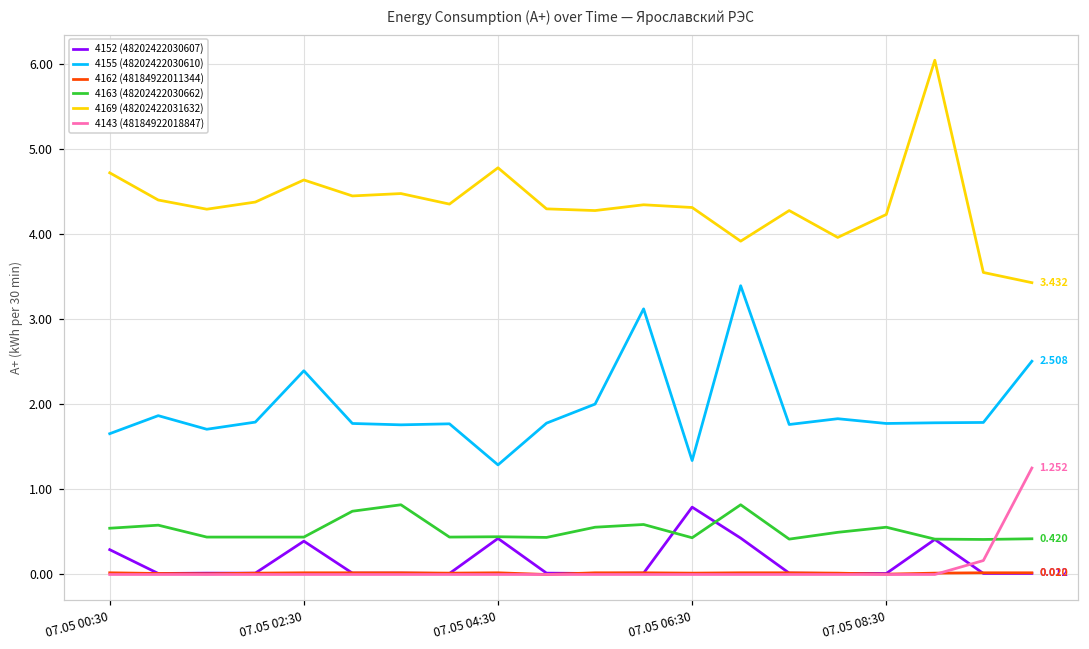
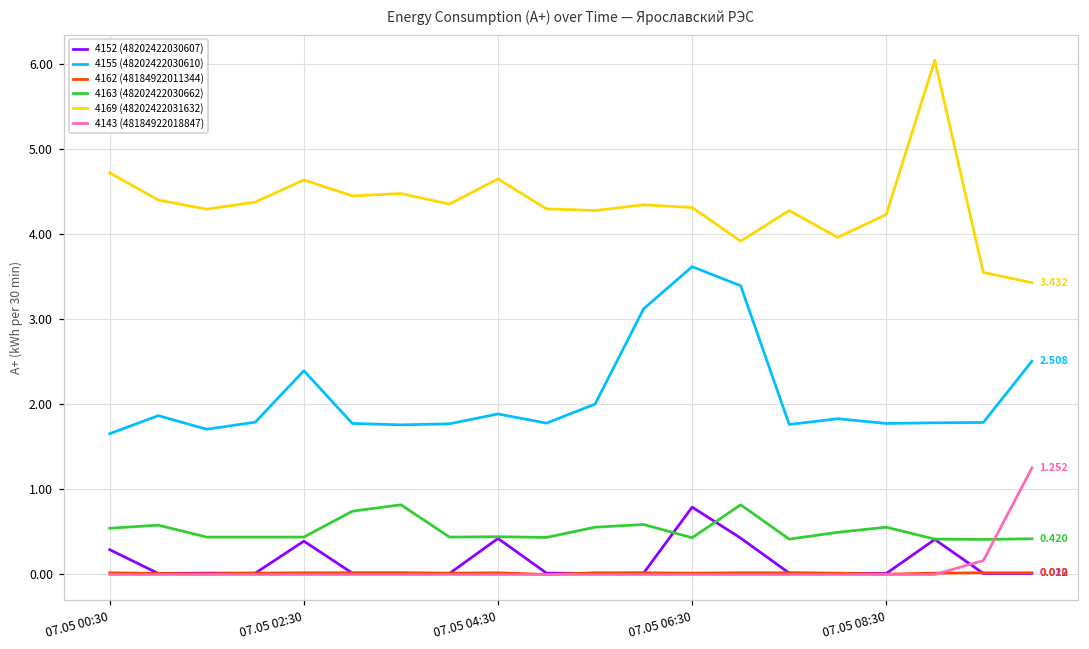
  {
    "4152 (48202422030607)": {
      "07.05 00:30": 0.3,
      "07.05 02:30": 0.4,
      "07.05 06:30": 0.8
    },
    "4155 (48202422030610)": {
      "07.05 00:30": 1.7,
      "07.05 02:30": 2.4,
-     "07.05 04:30": 1.3,
-     "07.05 06:30": 1.3,
+     "07.05 04:30": 1.9,
+     "07.05 06:30": 3.6,
      "07.05 08:30": 1.8
    },
    "4163 (48202422030662)": {
      "07.05 00:30": 0.5,
      "07.05 02:30": 0.4,
      "07.05 06:30": 0.4,
      "07.05 08:30": 0.6
    },
    "4169 (48202422031632)": {
      "07.05 00:30": 4.7,
      "07.05 02:30": 4.6,
-     "07.05 04:30": 4.8,
+     "07.05 04:30": 4.7,
      "07.05 06:30": 4.3,
      "07.05 08:30": 4.2
    }
  }
